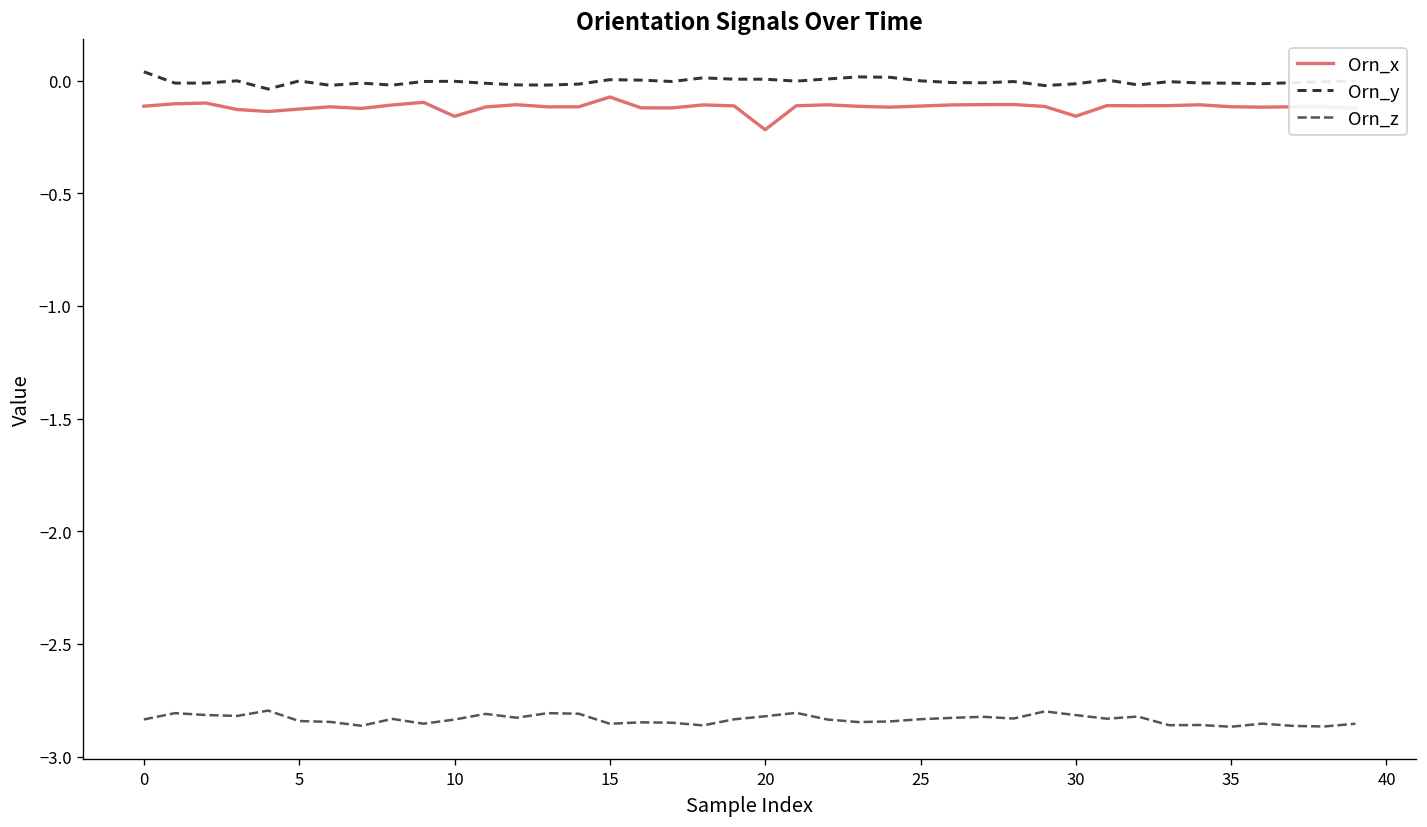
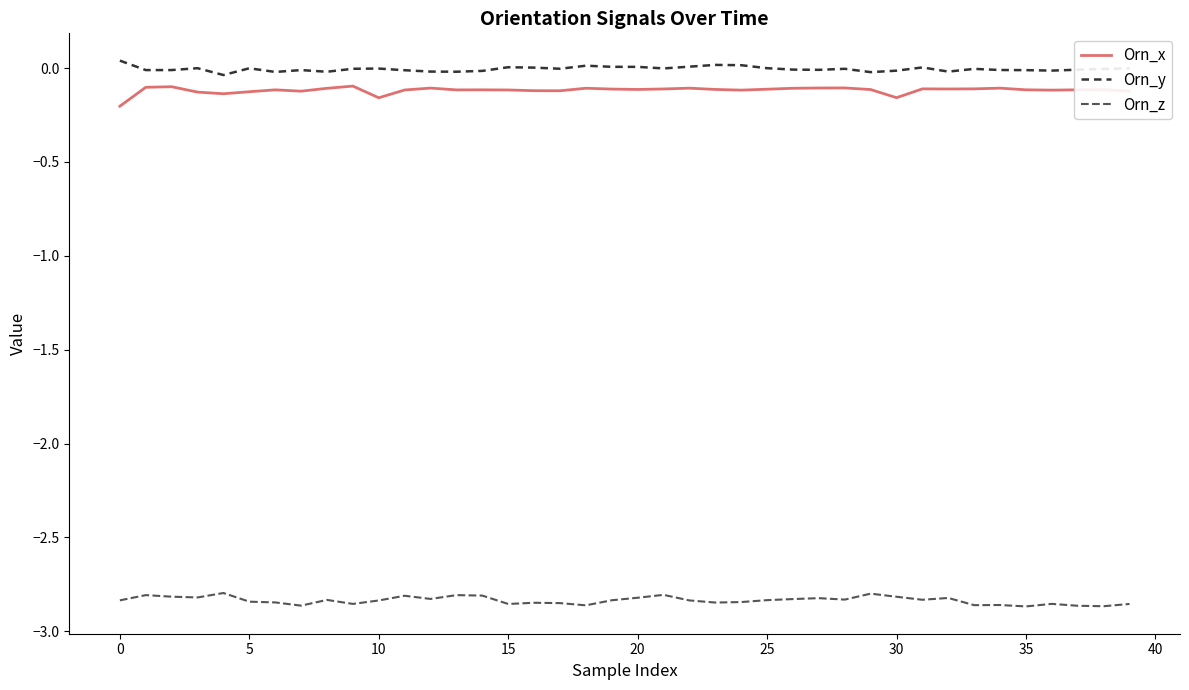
  {
    "Orn_x": {
-     "0": -0.11,
+     "0": -0.20,
      "5": -0.13,
      "10": -0.16,
-     "15": -0.07,
-     "20": -0.22,
+     "15": -0.12,
+     "20": -0.11,
      "25": -0.11,
      "30": -0.16,
      "35": -0.12
    }
  }
